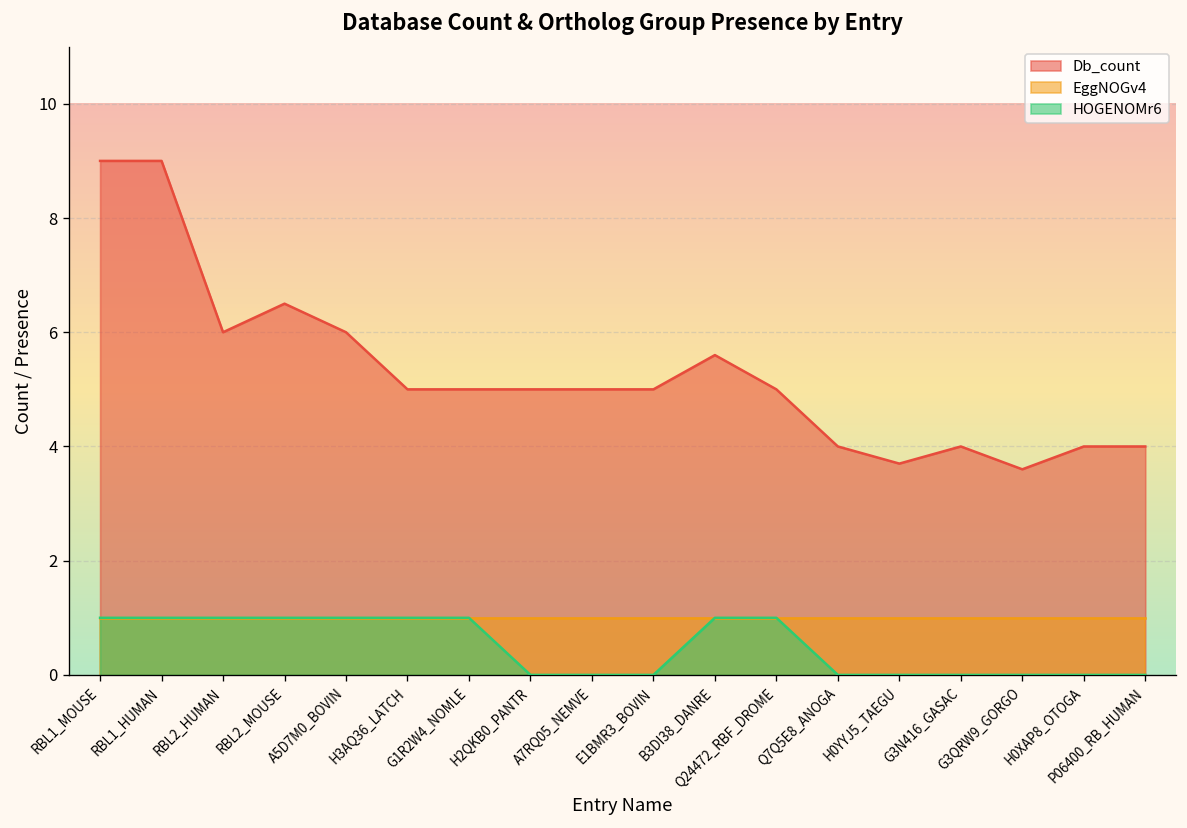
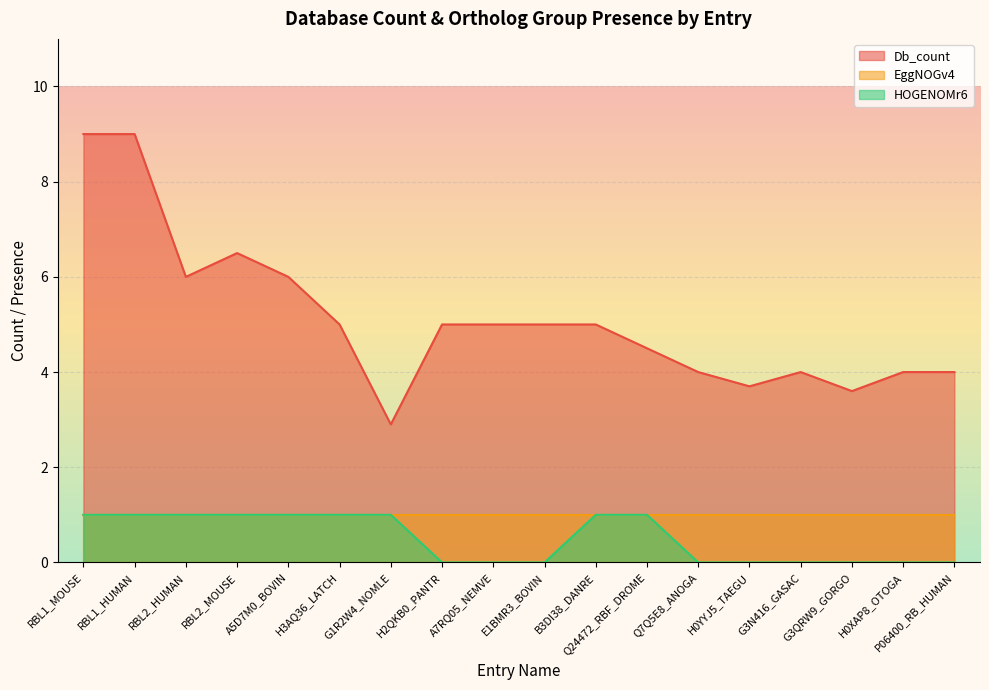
  {
    "Db_count": {
      "RBL1_MOUSE": 9.0,
      "RBL1_HUMAN": 9.0,
      "RBL2_HUMAN": 6.0,
      "RBL2_MOUSE": 6.5,
      "A5D7M0_BOVIN": 6.0,
      "H3AQ36_LATCH": 5.0,
-     "G1R2W4_NOMLE": 5.0,
+     "G1R2W4_NOMLE": 2.9,
      "H2QKB0_PANTR": 5.0,
      "A7RQ05_NEMVE": 5.0,
      "E1BMR3_BOVIN": 5.0,
-     "B3DI38_DANRE": 5.6,
-     "Q24472_RBF_DROME": 5.0,
+     "B3DI38_DANRE": 5.0,
+     "Q24472_RBF_DROME": 4.5,
      "Q7Q5E8_ANOGA": 4.0,
      "H0YYJ5_TAEGU": 3.7,
      "G3N416_GASAC": 4.0,
      "G3QRW9_GORGO": 3.6,
      "H0XAP8_OTOGA": 4.0,
      "P06400_RB_HUMAN": 4.0
    },
    "EggNOGv4": {
      "H2QKB0_PANTR": 1.0,
      "A7RQ05_NEMVE": 1.0,
      "E1BMR3_BOVIN": 1.0,
      "Q7Q5E8_ANOGA": 1.0,
      "H0YYJ5_TAEGU": 1.0,
      "G3N416_GASAC": 1.0,
      "G3QRW9_GORGO": 1.0,
      "H0XAP8_OTOGA": 1.0,
      "P06400_RB_HUMAN": 1.0
    },
    "HOGENOMr6": {
      "H2QKB0_PANTR": 0.0,
      "A7RQ05_NEMVE": 0.0,
      "E1BMR3_BOVIN": 0.0,
      "Q7Q5E8_ANOGA": 0.0,
      "H0YYJ5_TAEGU": 0.0,
      "G3N416_GASAC": 0.0,
      "G3QRW9_GORGO": 0.0,
      "H0XAP8_OTOGA": 0.0,
      "P06400_RB_HUMAN": 0.0
    }
  }
